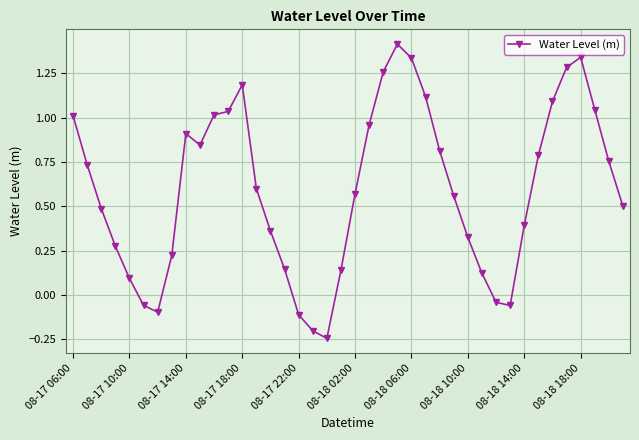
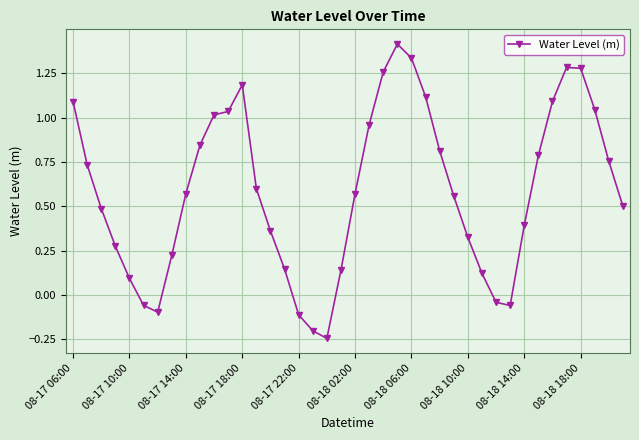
  {
-   "08-17 06:00": 1.01,
+   "08-17 06:00": 1.09,
    "08-17 10:00": 0.09,
-   "08-17 14:00": 0.91,
+   "08-17 14:00": 0.57,
    "08-17 18:00": 1.19,
    "08-17 22:00": -0.11,
    "08-18 02:00": 0.57,
    "08-18 06:00": 1.34,
    "08-18 10:00": 0.33,
    "08-18 14:00": 0.39,
-   "08-18 18:00": 1.34
+   "08-18 18:00": 1.28
  }
